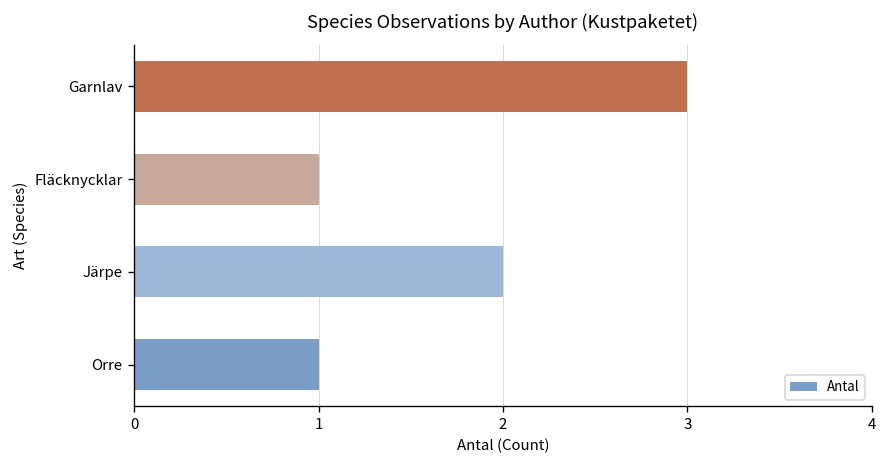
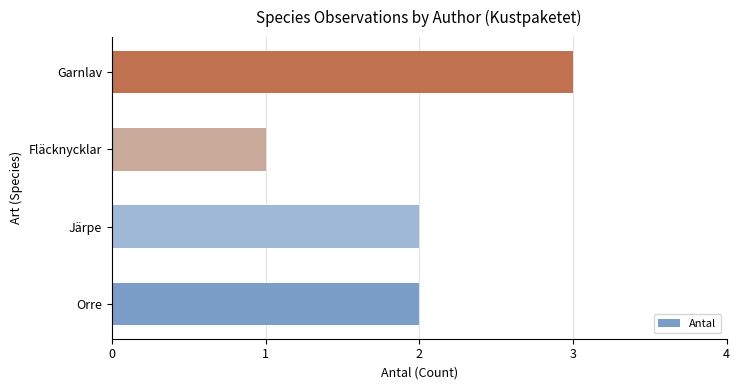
  {
    "Garnlav": 3,
    "Fläcknycklar": 1,
    "Järpe": 2,
-   "Orre": 1
+   "Orre": 2
  }
